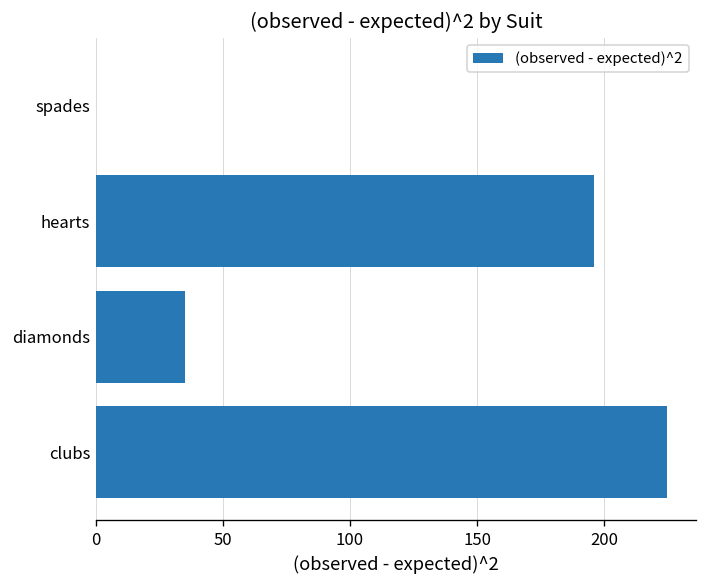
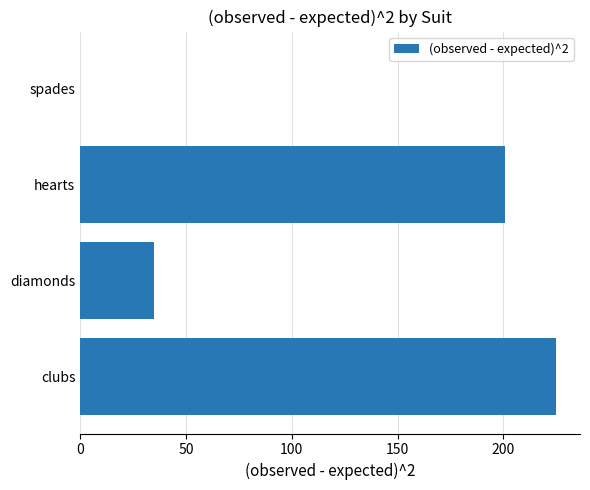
  {
    "spades": 0,
-   "hearts": 196,
+   "hearts": 201,
    "diamonds": 35,
    "clubs": 225
  }
